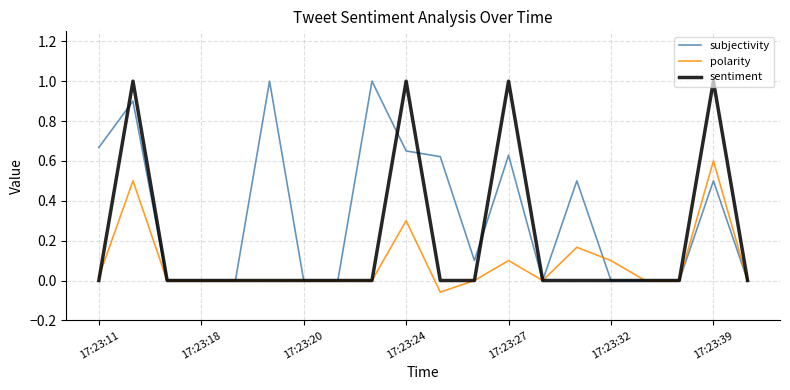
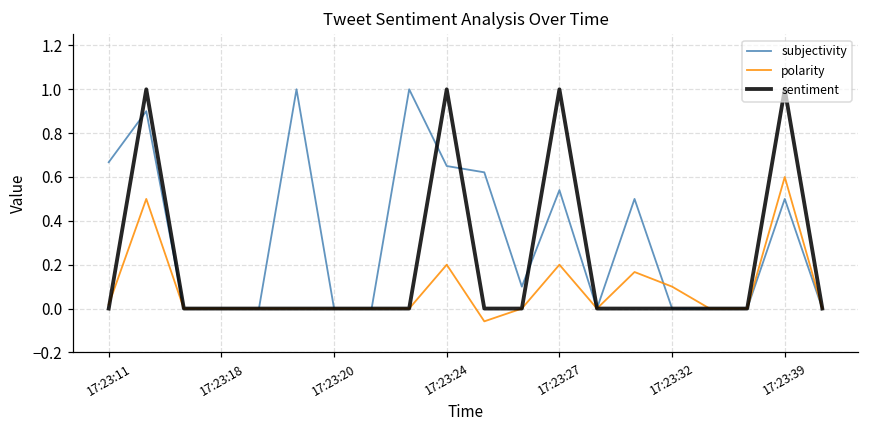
  {
    "subjectivity": {
      "17:23:11": 0.67,
      "17:23:24": 0.65,
-     "17:23:27": 0.63,
+     "17:23:27": 0.54,
      "17:23:39": 0.50
    },
    "polarity": {
      "17:23:11": 0.02,
-     "17:23:24": 0.3,
-     "17:23:27": 0.1,
+     "17:23:24": 0.2,
+     "17:23:27": 0.2,
      "17:23:32": 0.1,
      "17:23:39": 0.6
    },
    "sentiment": {
      "17:23:11": 0.00,
      "17:23:24": 1.00,
      "17:23:27": 1.00
    }
  }
